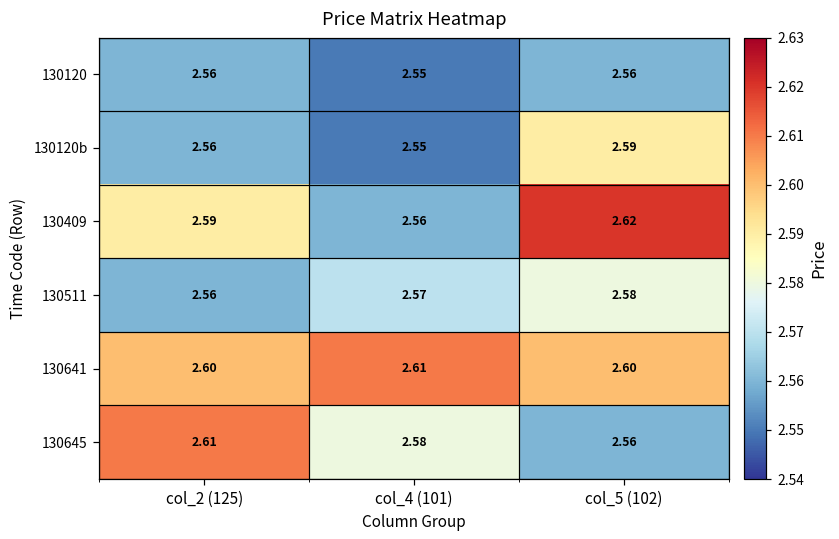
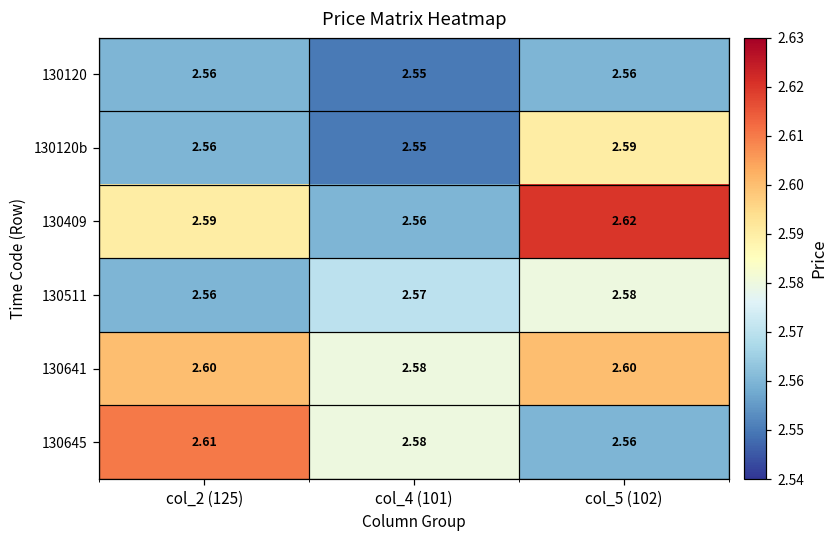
  {
    "130120": {
      "col_2 (125)": 2.56,
      "col_4 (101)": 2.55,
      "col_5 (102)": 2.56
    },
    "130120b": {
      "col_2 (125)": 2.56,
      "col_4 (101)": 2.55,
      "col_5 (102)": 2.59
    },
    "130409": {
      "col_2 (125)": 2.59,
      "col_4 (101)": 2.56,
      "col_5 (102)": 2.62
    },
    "130511": {
      "col_2 (125)": 2.56,
      "col_4 (101)": 2.57,
      "col_5 (102)": 2.58
    },
    "130641": {
      "col_2 (125)": 2.60,
-     "col_4 (101)": 2.61,
+     "col_4 (101)": 2.58,
      "col_5 (102)": 2.60
    },
    "130645": {
      "col_2 (125)": 2.61,
      "col_4 (101)": 2.58,
      "col_5 (102)": 2.56
    }
  }
